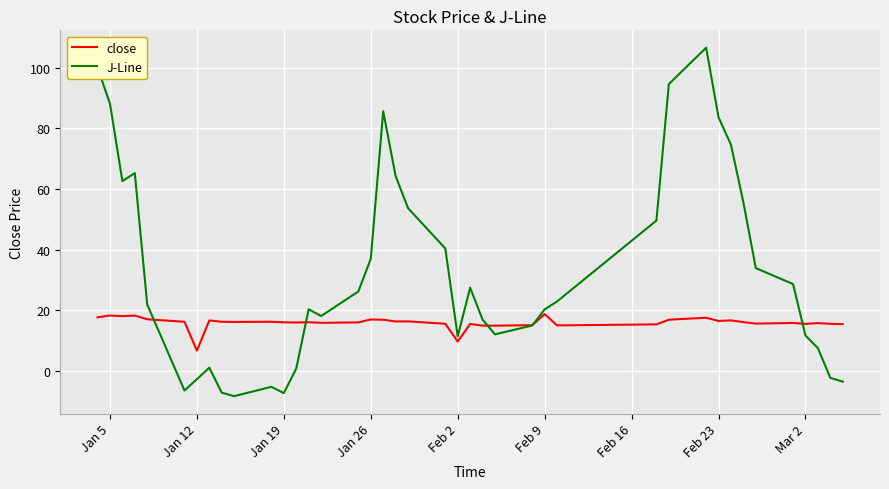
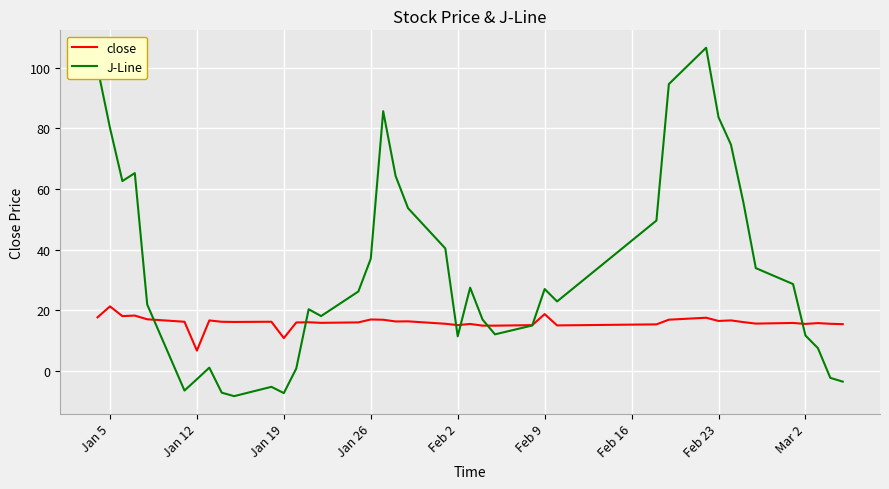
  {
    "close": {
-     "Jan 5": 18,
+     "Jan 5": 21,
      "Jan 12": 7,
-     "Jan 19": 16,
+     "Jan 19": 11,
      "Jan 26": 17,
-     "Feb 2": 10,
+     "Feb 2": 15,
      "Feb 9": 19,
      "Feb 23": 17,
      "Mar 2": 16
    },
    "J-Line": {
-     "Jan 5": 88,
+     "Jan 5": 80,
      "Jan 12": -3,
      "Jan 19": -7,
      "Jan 26": 37,
      "Feb 2": 11,
-     "Feb 9": 20,
+     "Feb 9": 27,
      "Feb 23": 84,
      "Mar 2": 12
    }
  }
